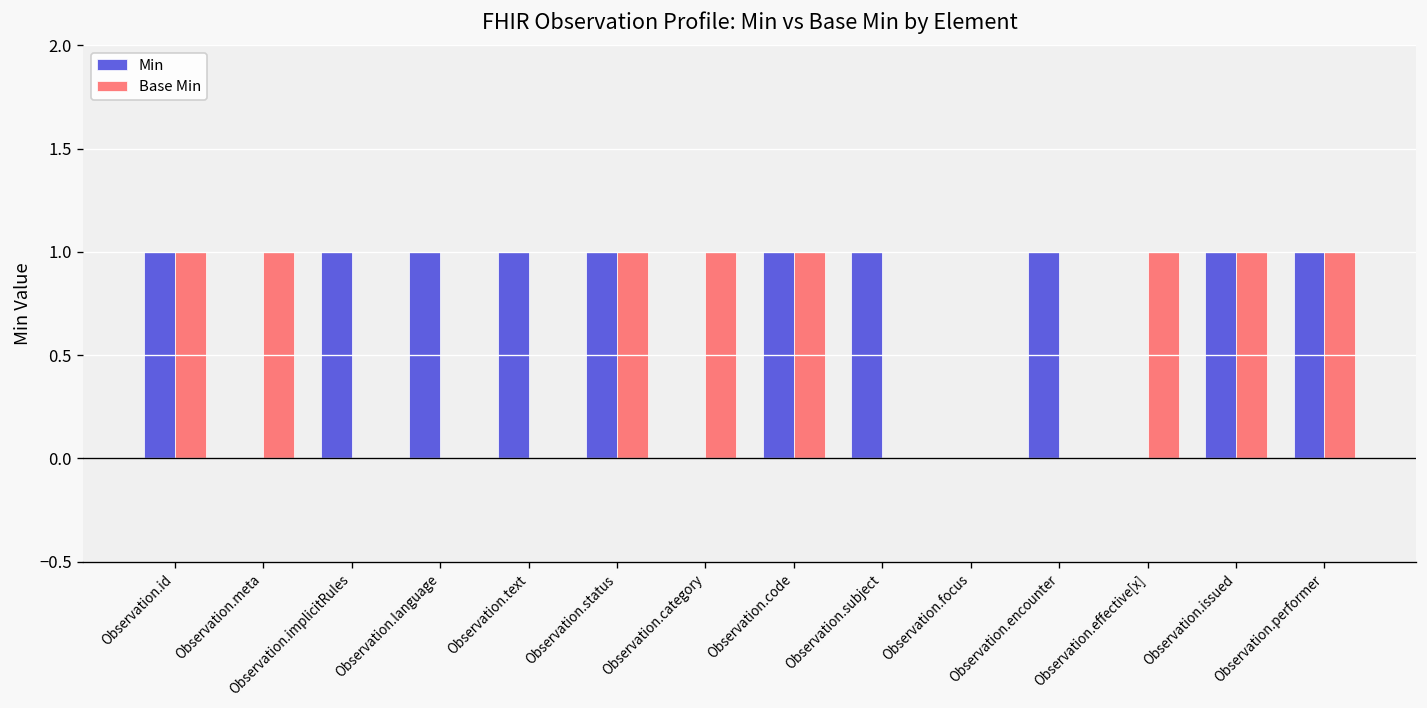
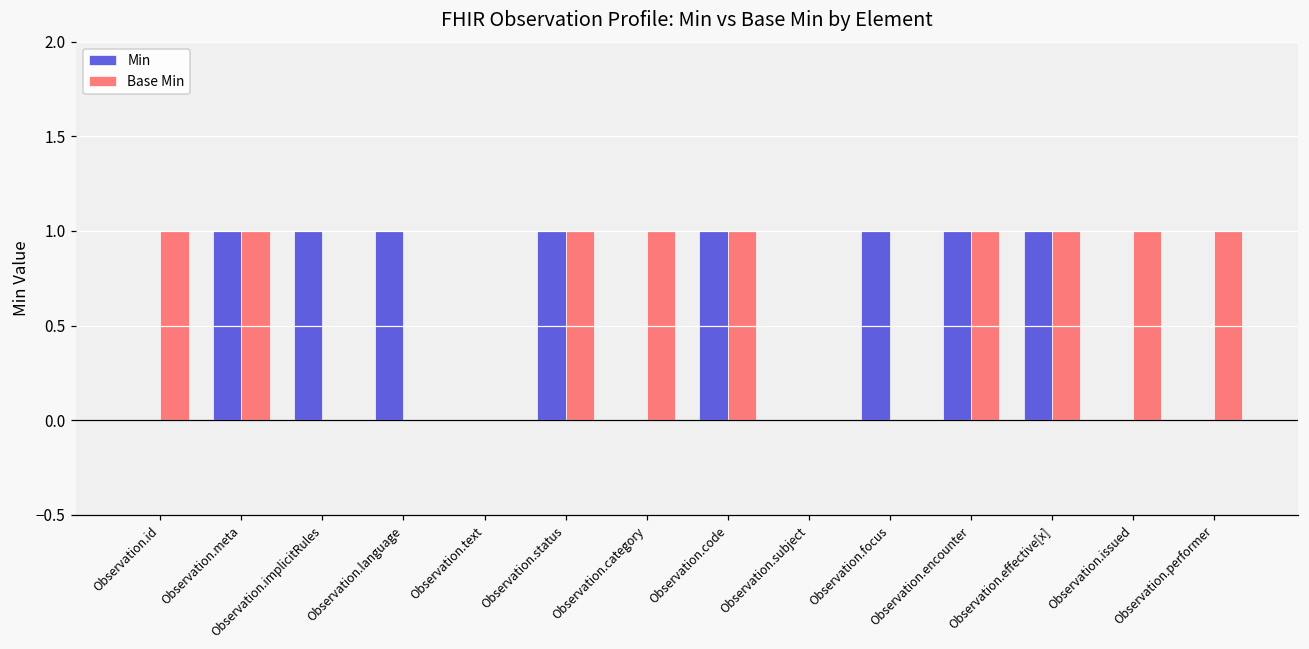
  {
    "Min": {
-     "Observation.id": 1,
-     "Observation.meta": 0,
+     "Observation.id": 0,
+     "Observation.meta": 1,
      "Observation.implicitRules": 1,
      "Observation.language": 1,
-     "Observation.text": 1,
+     "Observation.text": 0,
      "Observation.status": 1,
      "Observation.category": 0,
      "Observation.code": 1,
-     "Observation.subject": 1,
-     "Observation.focus": 0,
+     "Observation.subject": 0,
+     "Observation.focus": 1,
      "Observation.encounter": 1,
-     "Observation.effective[x]": 0,
-     "Observation.issued": 1,
-     "Observation.performer": 1
+     "Observation.effective[x]": 1,
+     "Observation.issued": 0,
+     "Observation.performer": 0
    },
    "Base Min": {
      "Observation.id": 1,
      "Observation.meta": 1,
      "Observation.implicitRules": 0,
      "Observation.language": 0,
      "Observation.text": 0,
      "Observation.status": 1,
      "Observation.category": 1,
      "Observation.code": 1,
      "Observation.subject": 0,
      "Observation.focus": 0,
-     "Observation.encounter": 0,
+     "Observation.encounter": 1,
      "Observation.effective[x]": 1,
      "Observation.issued": 1,
      "Observation.performer": 1
    }
  }
